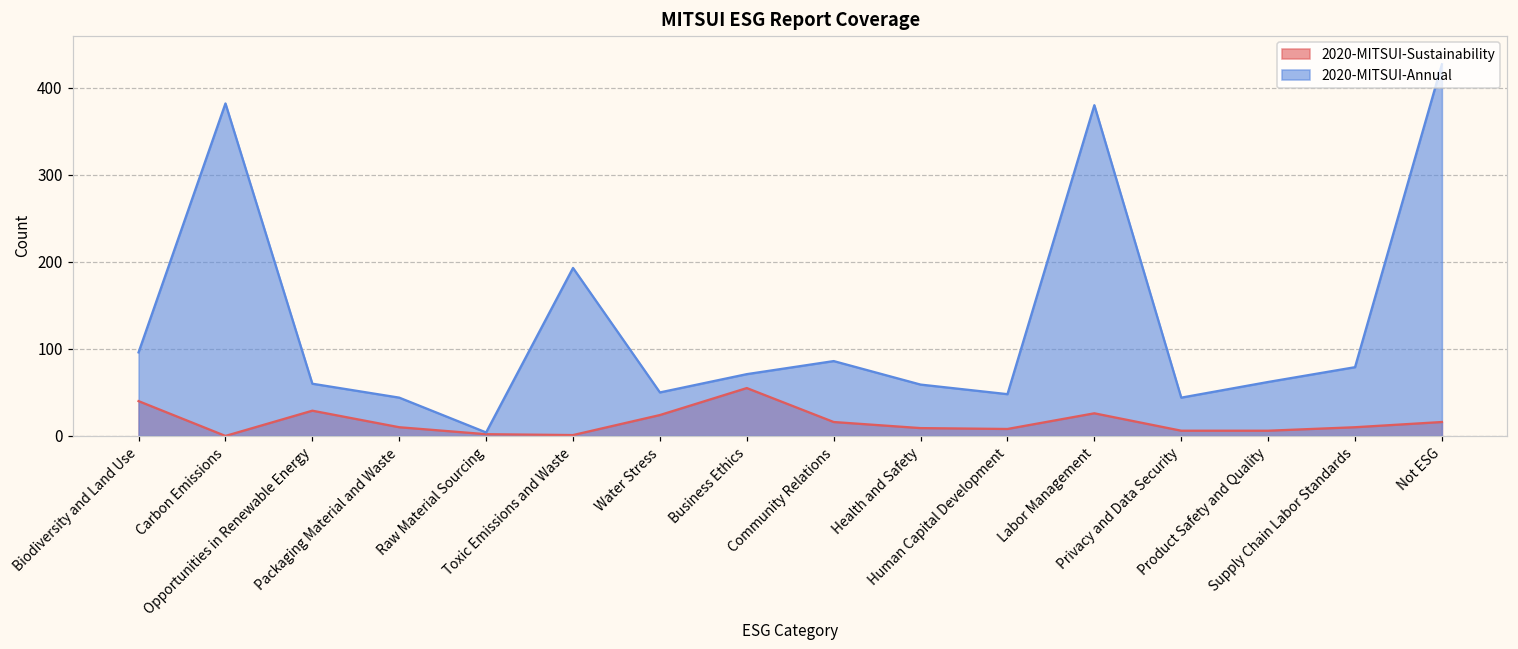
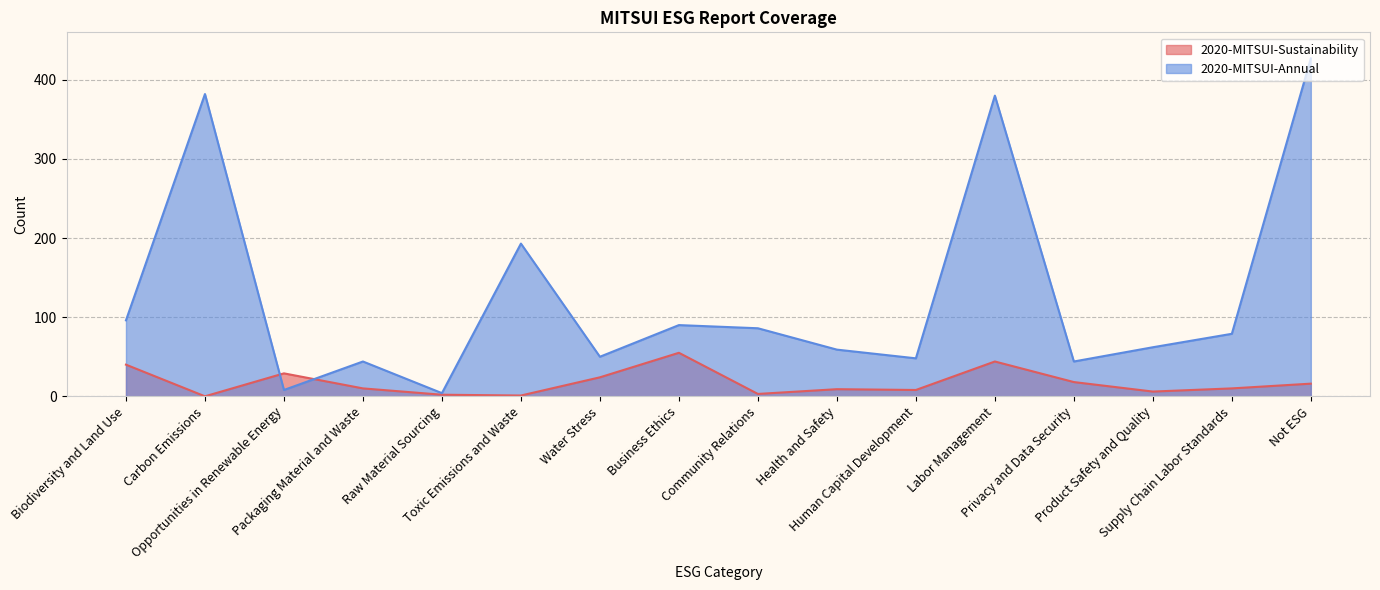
  {
    "2020-MITSUI-Sustainability": {
      "Biodiversity and Land Use": 40,
      "Carbon Emissions": 0,
      "Opportunities in Renewable Energy": 30,
      "Packaging Material and Waste": 10,
      "Toxic Emissions and Waste": 0,
      "Water Stress": 20,
      "Business Ethics": 60,
-     "Community Relations": 20,
+     "Community Relations": 0,
      "Health and Safety": 10,
      "Human Capital Development": 10,
-     "Labor Management": 30,
-     "Privacy and Data Security": 10,
+     "Labor Management": 40,
+     "Privacy and Data Security": 20,
      "Product Safety and Quality": 10,
      "Supply Chain Labor Standards": 10,
      "Not ESG": 20
    },
    "2020-MITSUI-Annual": {
      "Biodiversity and Land Use": 100,
      "Carbon Emissions": 380,
-     "Opportunities in Renewable Energy": 60,
+     "Opportunities in Renewable Energy": 10,
      "Packaging Material and Waste": 40,
      "Toxic Emissions and Waste": 190,
      "Water Stress": 50,
-     "Business Ethics": 70,
+     "Business Ethics": 90,
      "Community Relations": 90,
      "Health and Safety": 60,
      "Human Capital Development": 50,
      "Labor Management": 380,
      "Privacy and Data Security": 40,
      "Product Safety and Quality": 60,
      "Supply Chain Labor Standards": 80
    }
  }
